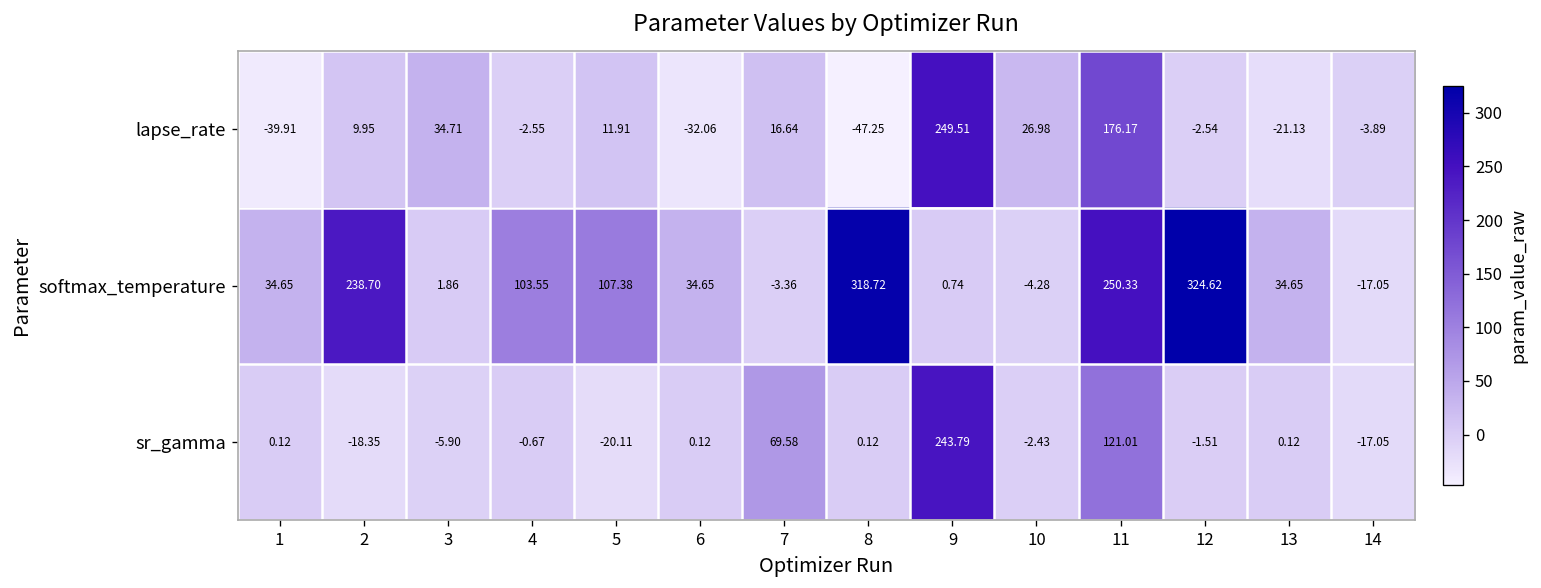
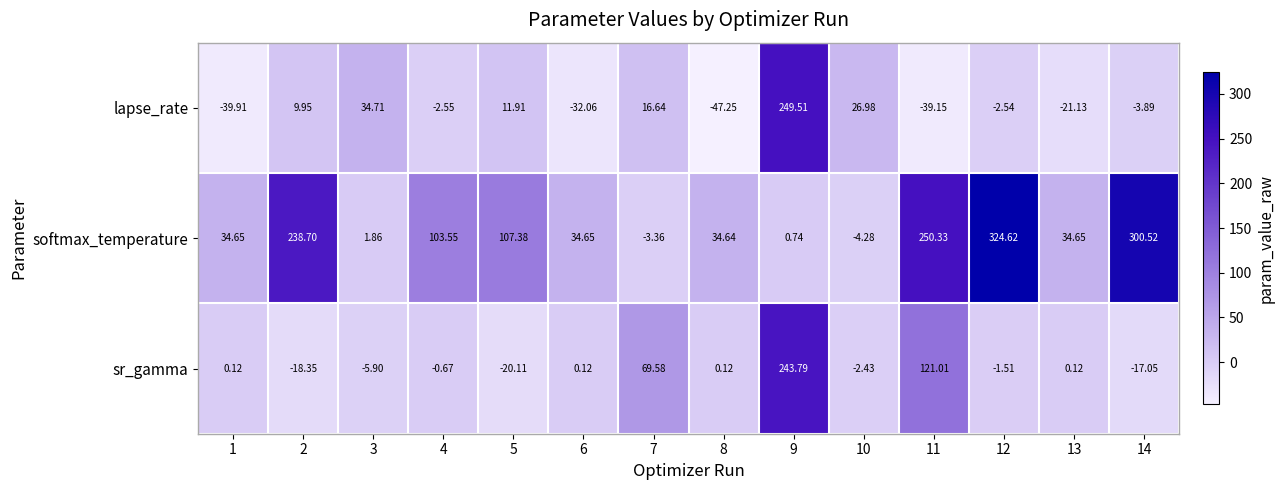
  {
    "lapse_rate": {
      "1": -39.91,
      "2": 9.95,
      "3": 34.71,
      "4": -2.55,
      "5": 11.91,
      "6": -32.06,
      "7": 16.64,
      "8": -47.25,
      "9": 249.51,
      "10": 26.98,
-     "11": 176.17,
+     "11": -39.15,
      "12": -2.54,
      "13": -21.13,
      "14": -3.89
    },
    "softmax_temperature": {
      "1": 34.65,
      "2": 238.70,
      "3": 1.86,
      "4": 103.55,
      "5": 107.38,
      "6": 34.65,
      "7": -3.36,
-     "8": 318.72,
+     "8": 34.64,
      "9": 0.74,
      "10": -4.28,
      "11": 250.33,
      "12": 324.62,
      "13": 34.65,
-     "14": -17.05
+     "14": 300.52
    },
    "sr_gamma": {
      "1": 0.12,
      "2": -18.35,
      "3": -5.90,
      "4": -0.67,
      "5": -20.11,
      "6": 0.12,
      "7": 69.58,
      "8": 0.12,
      "9": 243.79,
      "10": -2.43,
      "11": 121.01,
      "12": -1.51,
      "13": 0.12,
      "14": -17.05
    }
  }
